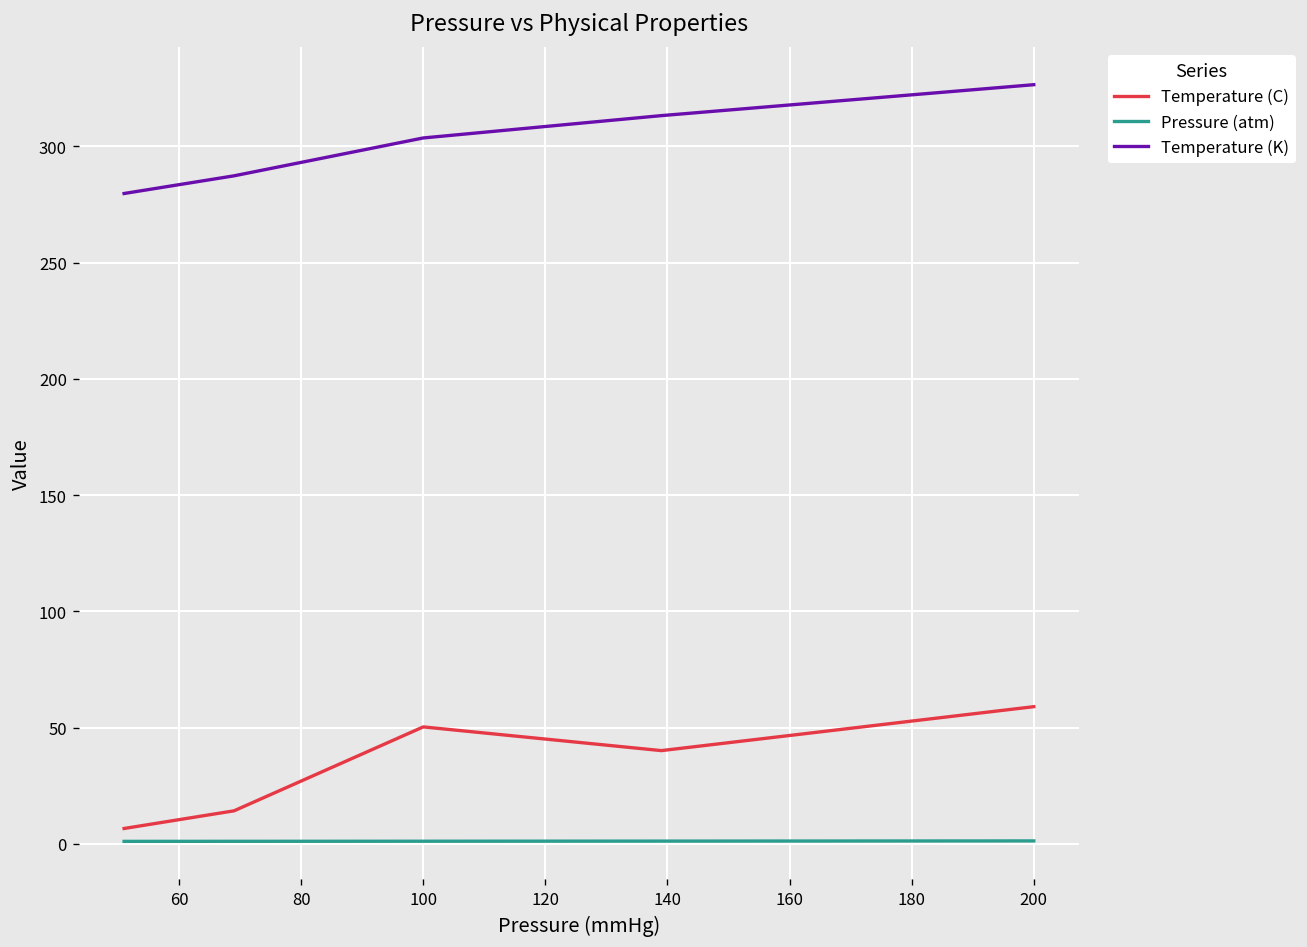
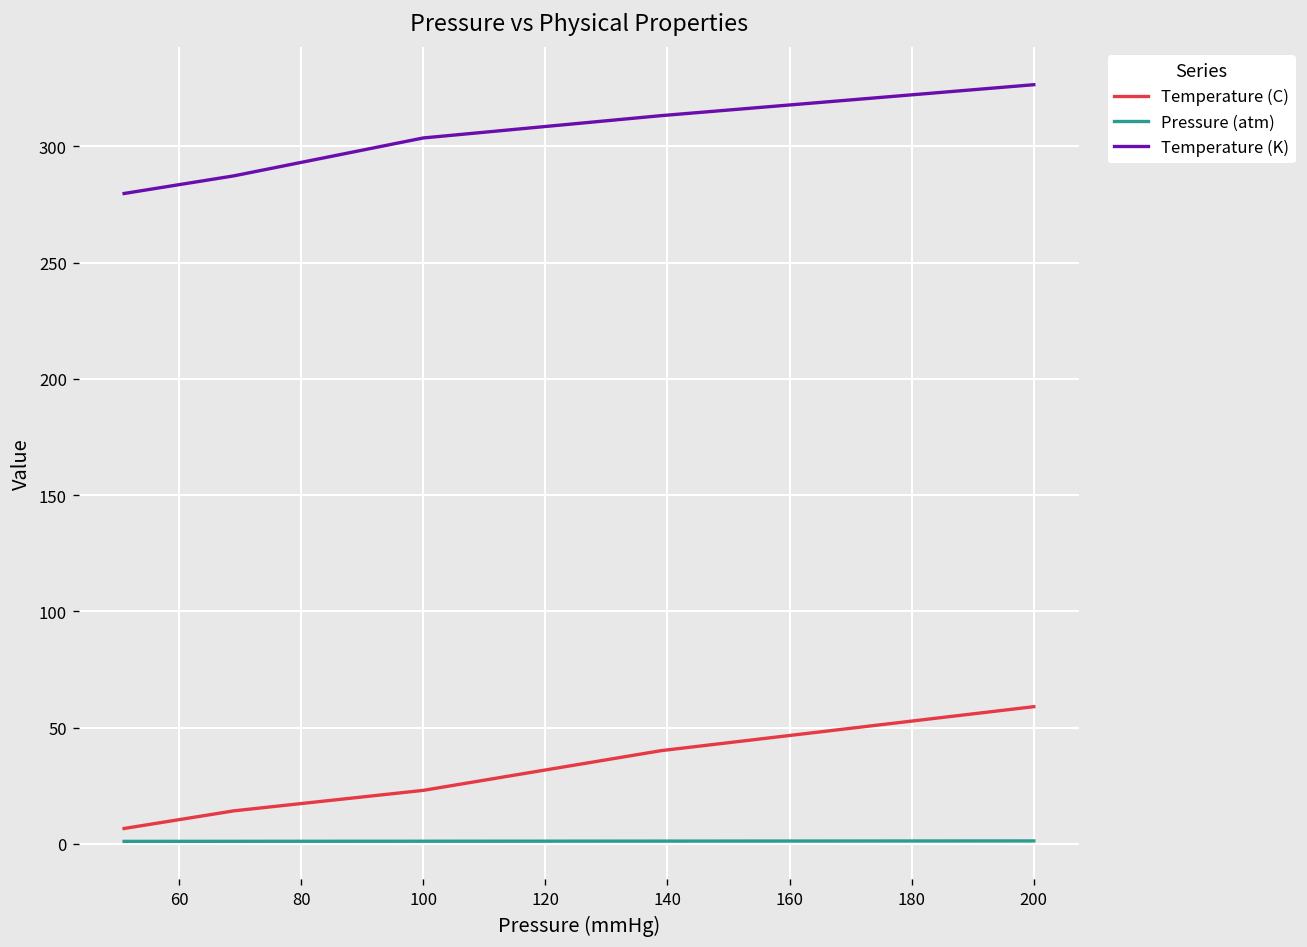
  {
    "Temperature (C)": {
-     "100": 50,
+     "100": 23,
      "200": 59
    },
    "Pressure (atm)": {
      "100": 1,
      "200": 1
    },
    "Temperature (K)": {
      "100": 304,
      "200": 327
    }
  }
